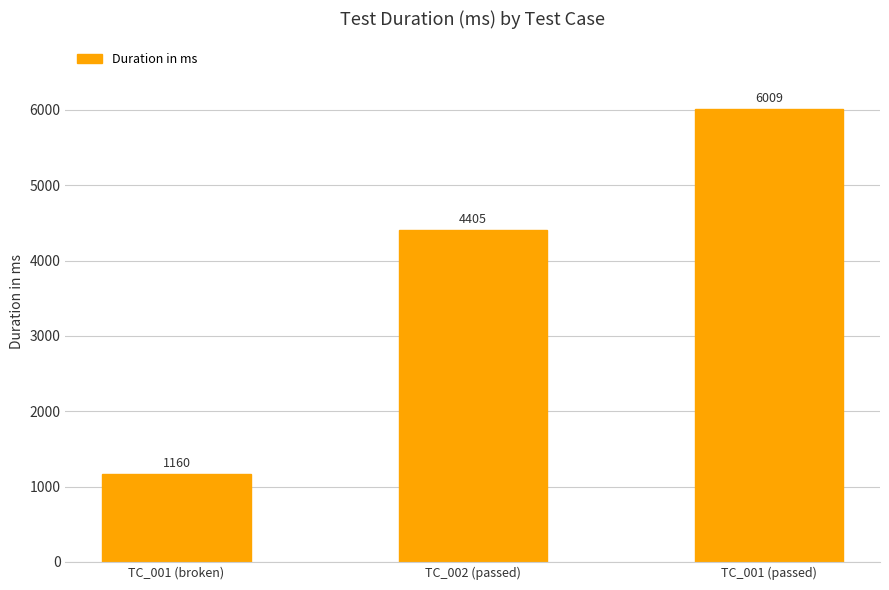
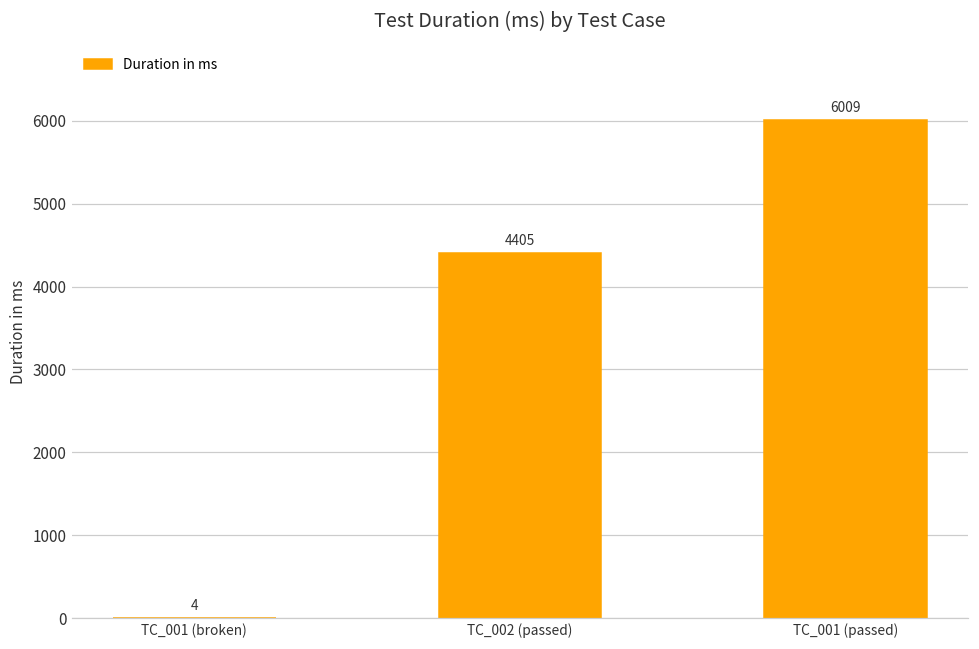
  {
-   "TC_001 (broken)": 1160,
+   "TC_001 (broken)": 4,
    "TC_002 (passed)": 4405,
    "TC_001 (passed)": 6009
  }
